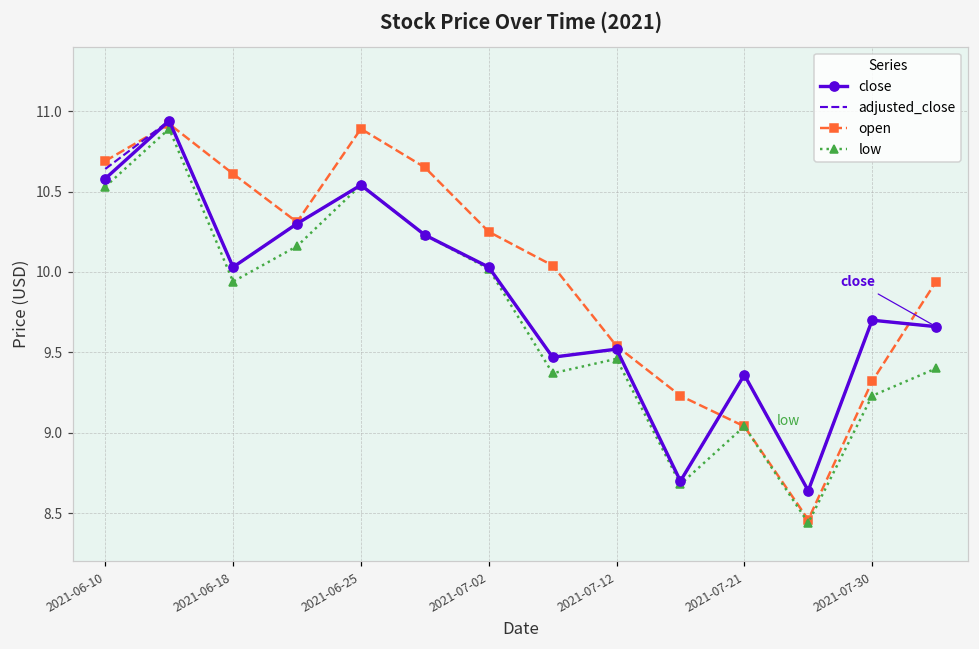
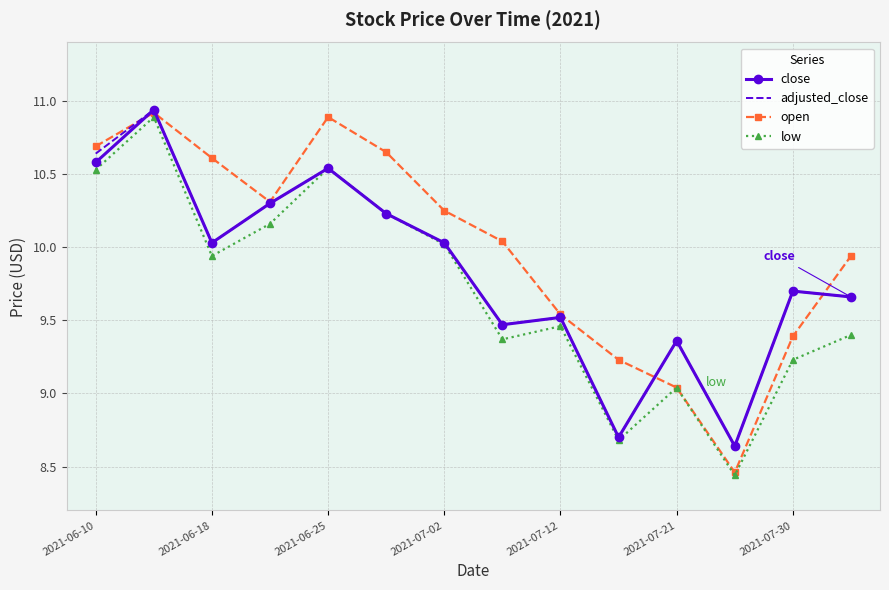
  {
    "open": {
      "2021-06-10": 10.69,
      "2021-06-18": 10.61,
      "2021-06-25": 10.89,
      "2021-07-02": 10.25,
      "2021-07-12": 9.54,
-     "2021-07-30": 9.32
+     "2021-07-30": 9.39
    },
    "low": {
      "2021-06-10": 10.53,
      "2021-06-18": 9.94,
      "2021-07-12": 9.46,
      "2021-07-30": 9.23
    }
  }
